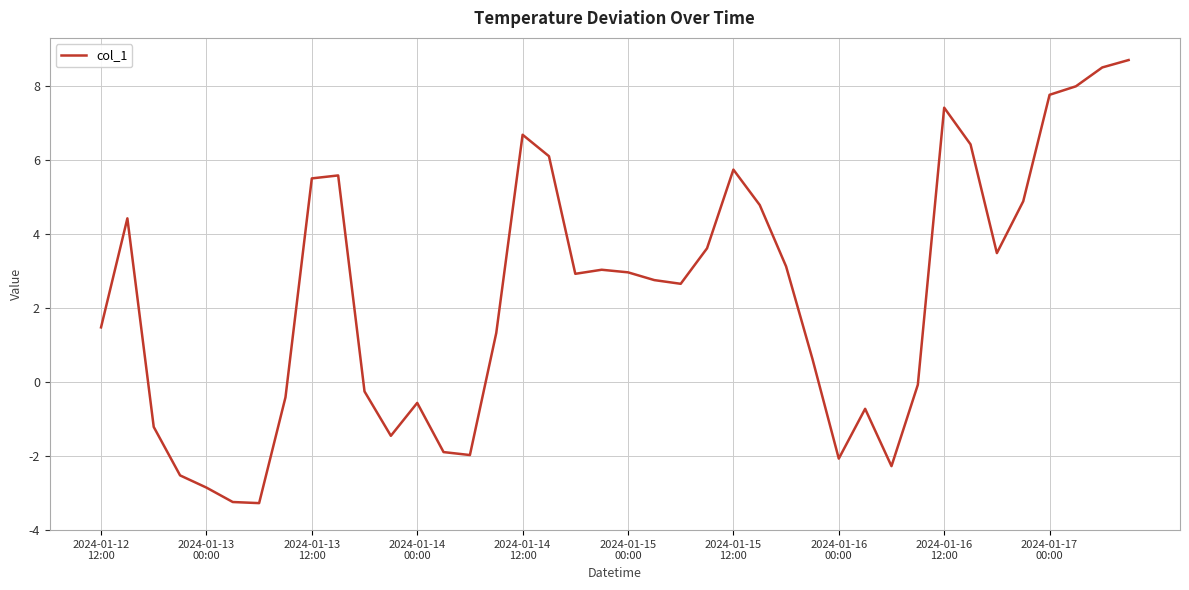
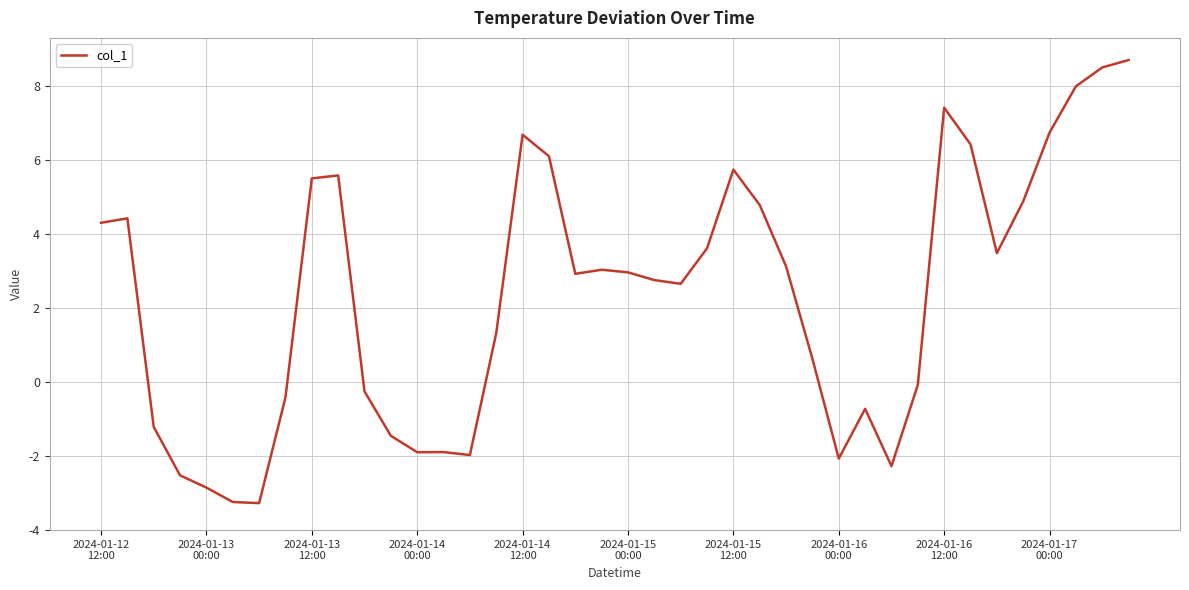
  {
-   "2024-01-12 12:00": 1.5,
+   "2024-01-12 12:00": 4.3,
    "2024-01-13 00:00": -2.8,
    "2024-01-13 12:00": 5.5,
-   "2024-01-14 00:00": -0.6,
+   "2024-01-14 00:00": -1.9,
    "2024-01-14 12:00": 6.7,
    "2024-01-15 00:00": 3.0,
    "2024-01-15 12:00": 5.7,
    "2024-01-16 00:00": -2.1,
    "2024-01-16 12:00": 7.4,
-   "2024-01-17 00:00": 7.8
+   "2024-01-17 00:00": 6.8
  }
